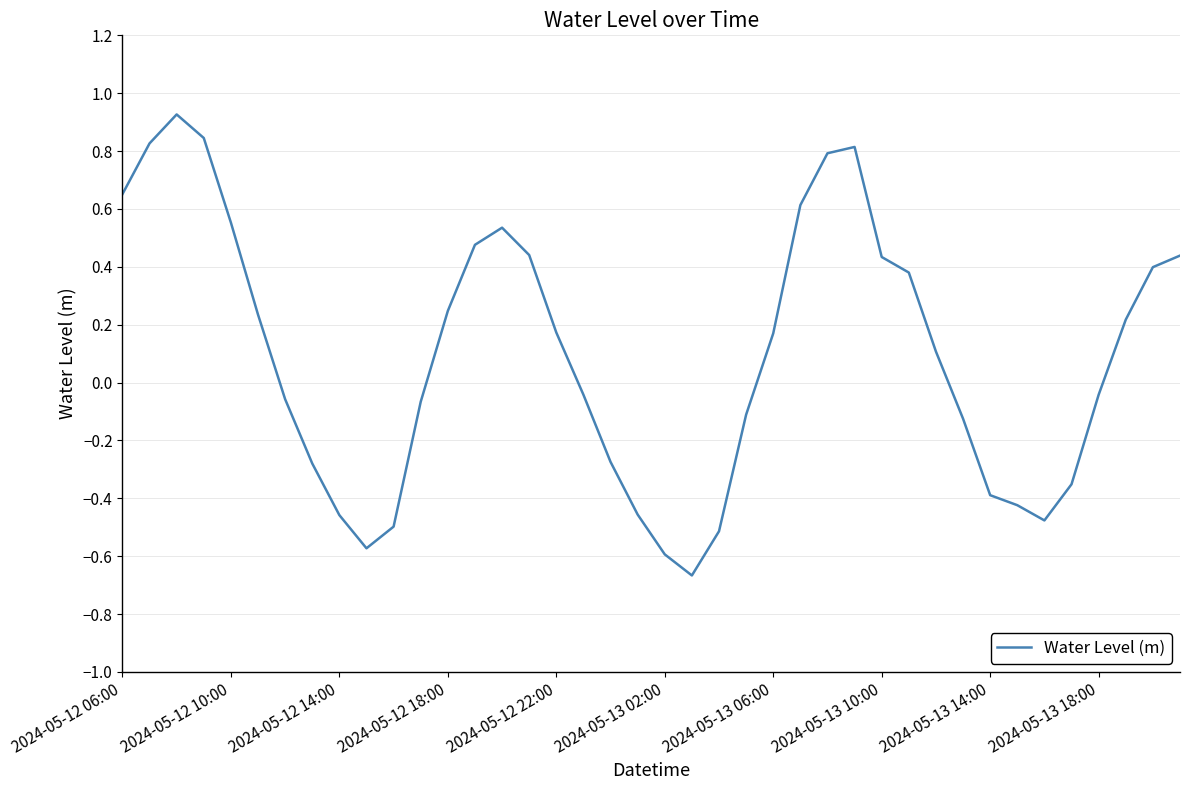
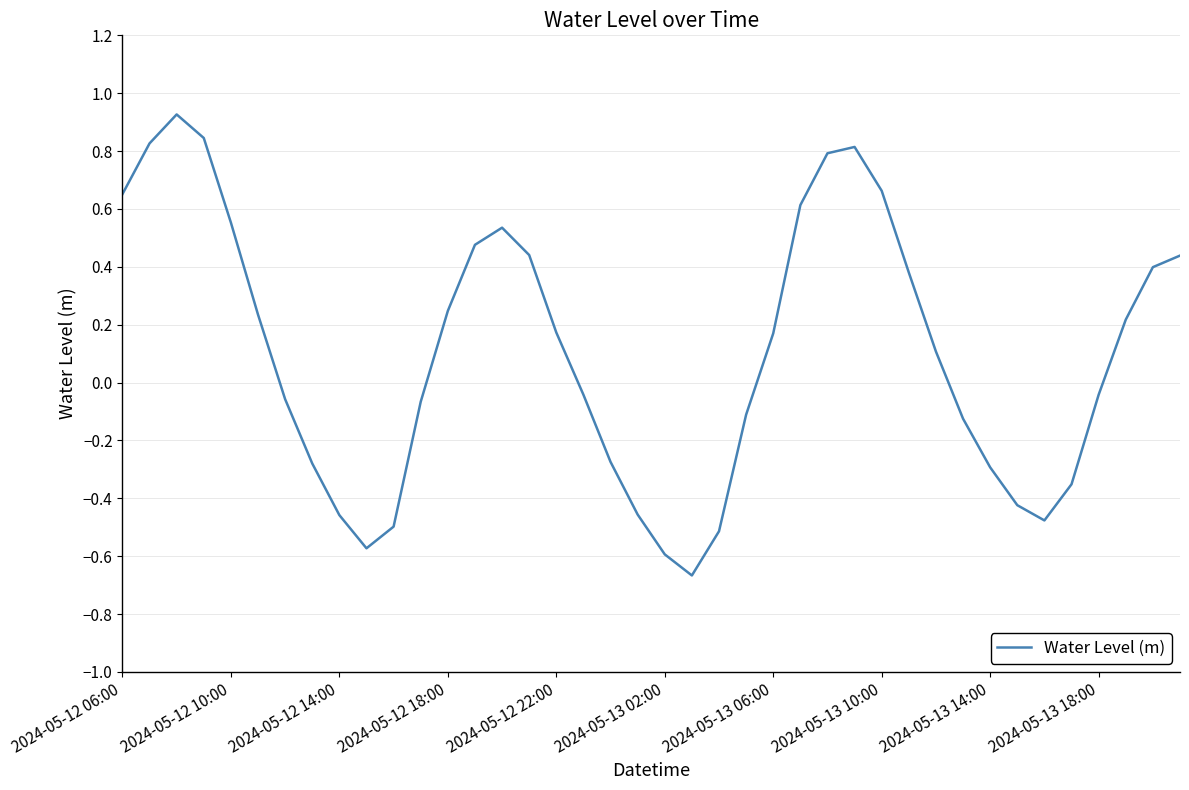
  {
    "2024-05-12 06:00": 0.65,
    "2024-05-12 10:00": 0.55,
    "2024-05-12 14:00": -0.46,
    "2024-05-12 18:00": 0.25,
    "2024-05-12 22:00": 0.17,
    "2024-05-13 02:00": -0.59,
    "2024-05-13 06:00": 0.17,
-   "2024-05-13 10:00": 0.43,
-   "2024-05-13 14:00": -0.39,
+   "2024-05-13 10:00": 0.66,
+   "2024-05-13 14:00": -0.29,
    "2024-05-13 18:00": -0.04
  }
